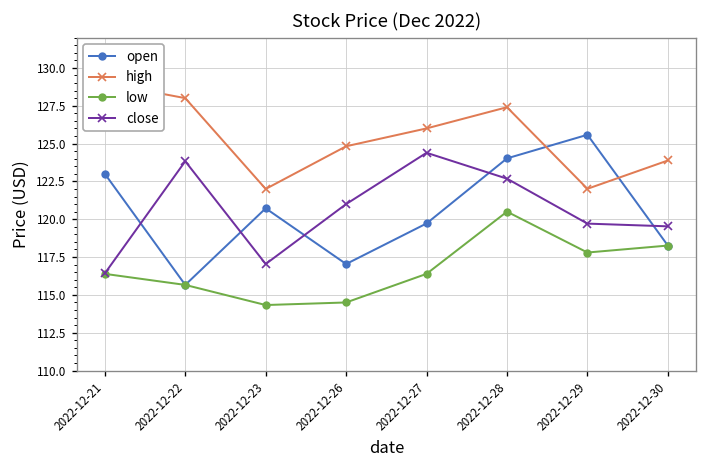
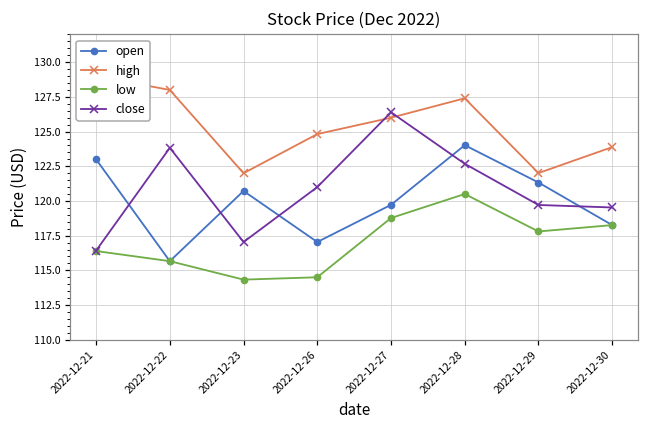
  {
    "open": {
      "2022-12-21": 123.0,
      "2022-12-23": 120.7,
      "2022-12-26": 117.0,
      "2022-12-27": 119.7,
      "2022-12-28": 124.0,
-     "2022-12-29": 125.6
+     "2022-12-29": 121.3
    },
    "high": {
      "2022-12-22": 128.0,
      "2022-12-23": 122.0,
      "2022-12-26": 124.8,
      "2022-12-27": 126.0,
      "2022-12-28": 127.4,
      "2022-12-29": 122.0,
      "2022-12-30": 123.9
    },
    "low": {
      "2022-12-23": 114.3,
      "2022-12-26": 114.5,
-     "2022-12-27": 116.4,
+     "2022-12-27": 118.8,
      "2022-12-28": 120.5,
      "2022-12-29": 117.8
    },
    "close": {
      "2022-12-22": 123.8,
      "2022-12-23": 117.0,
      "2022-12-26": 121.0,
-     "2022-12-27": 124.4,
+     "2022-12-27": 126.4,
      "2022-12-28": 122.7,
      "2022-12-29": 119.7,
      "2022-12-30": 119.5
    }
  }
